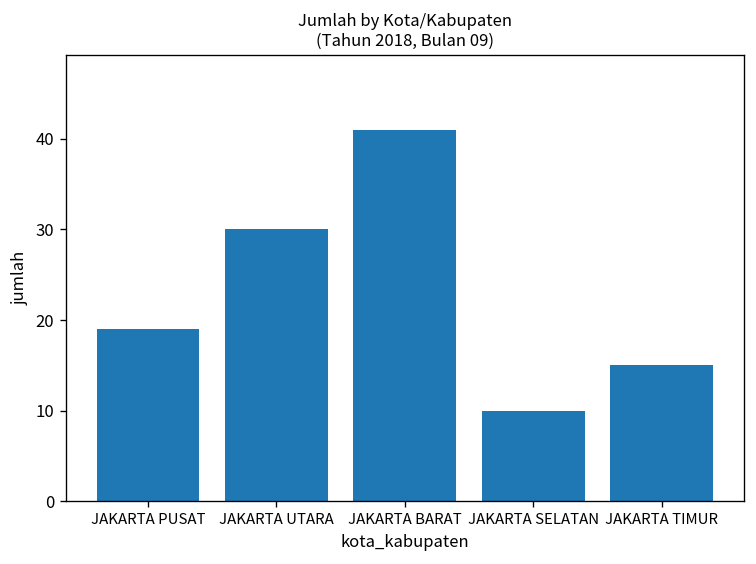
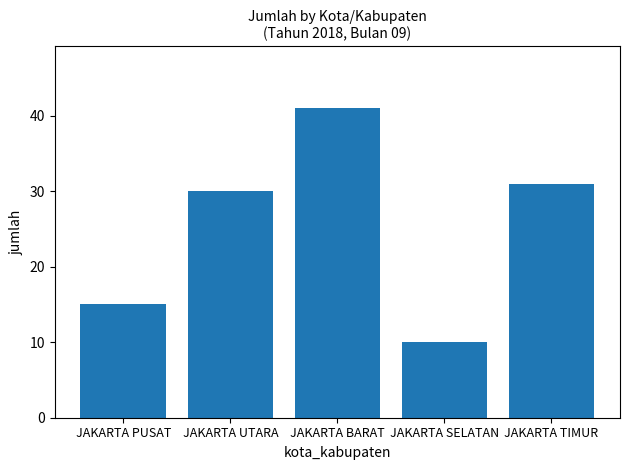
  {
-   "JAKARTA PUSAT": 19,
+   "JAKARTA PUSAT": 15,
    "JAKARTA UTARA": 30,
    "JAKARTA BARAT": 41,
    "JAKARTA SELATAN": 10,
-   "JAKARTA TIMUR": 15
+   "JAKARTA TIMUR": 31
  }
